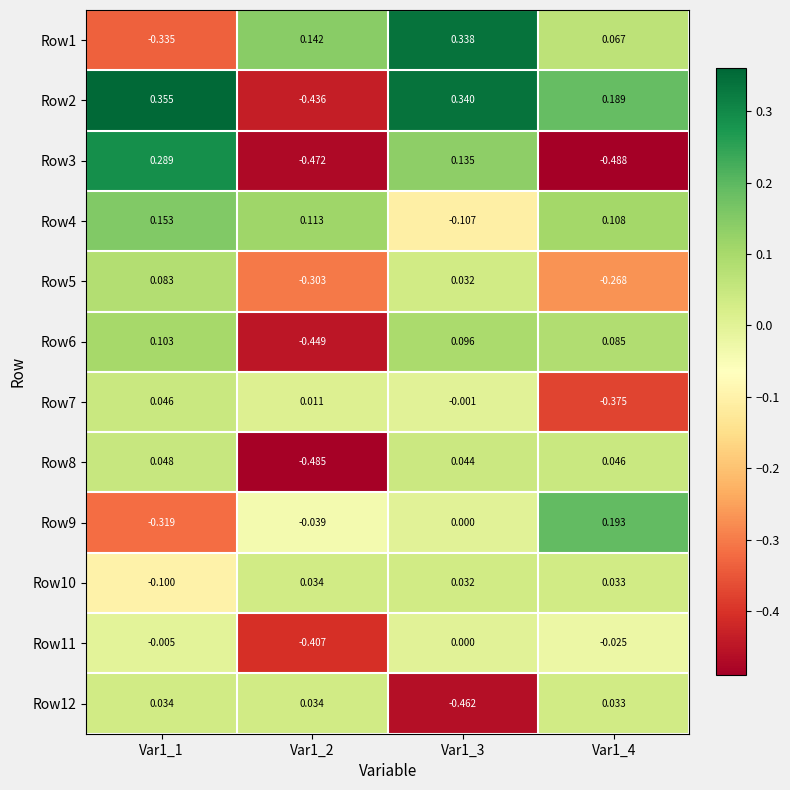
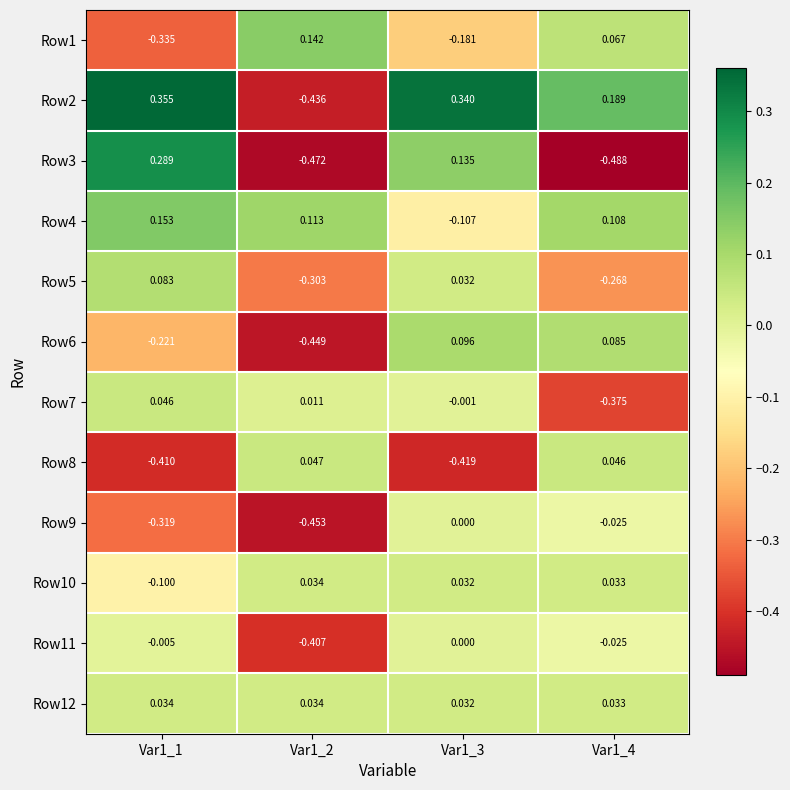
  {
    "Row1": {
      "Var1_1": -0.335,
      "Var1_2": 0.142,
-     "Var1_3": 0.338,
+     "Var1_3": -0.181,
      "Var1_4": 0.067
    },
    "Row2": {
      "Var1_1": 0.355,
      "Var1_2": -0.436,
      "Var1_3": 0.340,
      "Var1_4": 0.189
    },
    "Row3": {
      "Var1_1": 0.289,
      "Var1_2": -0.472,
      "Var1_3": 0.135,
      "Var1_4": -0.488
    },
    "Row4": {
      "Var1_1": 0.153,
      "Var1_2": 0.113,
      "Var1_3": -0.107,
      "Var1_4": 0.108
    },
    "Row5": {
      "Var1_1": 0.083,
      "Var1_2": -0.303,
      "Var1_3": 0.032,
      "Var1_4": -0.268
    },
    "Row6": {
-     "Var1_1": 0.103,
+     "Var1_1": -0.221,
      "Var1_2": -0.449,
      "Var1_3": 0.096,
      "Var1_4": 0.085
    },
    "Row7": {
      "Var1_1": 0.046,
      "Var1_2": 0.011,
      "Var1_3": -0.001,
      "Var1_4": -0.375
    },
    "Row8": {
-     "Var1_1": 0.048,
-     "Var1_2": -0.485,
-     "Var1_3": 0.044,
+     "Var1_1": -0.410,
+     "Var1_2": 0.047,
+     "Var1_3": -0.419,
      "Var1_4": 0.046
    },
    "Row9": {
      "Var1_1": -0.319,
-     "Var1_2": -0.039,
+     "Var1_2": -0.453,
      "Var1_3": 0.000,
-     "Var1_4": 0.193
+     "Var1_4": -0.025
    },
    "Row10": {
      "Var1_1": -0.100,
      "Var1_2": 0.034,
      "Var1_3": 0.032,
      "Var1_4": 0.033
    },
    "Row11": {
      "Var1_1": -0.005,
      "Var1_2": -0.407,
      "Var1_3": 0.000,
      "Var1_4": -0.025
    },
    "Row12": {
      "Var1_1": 0.034,
      "Var1_2": 0.034,
-     "Var1_3": -0.462,
+     "Var1_3": 0.032,
      "Var1_4": 0.033
    }
  }
